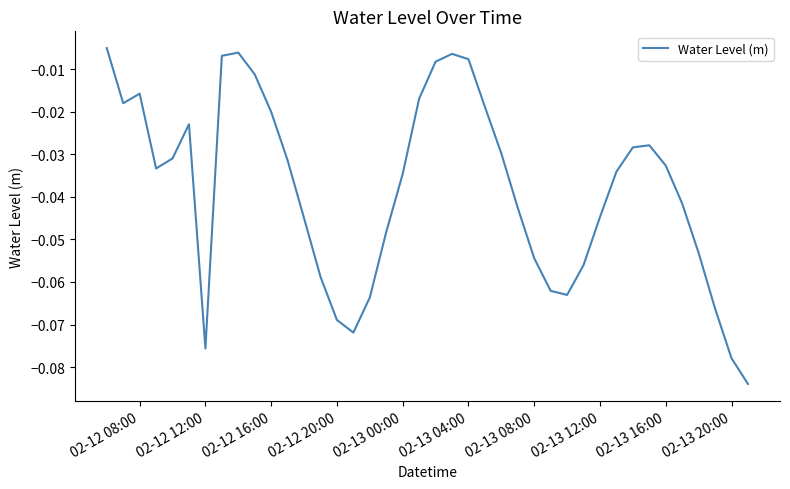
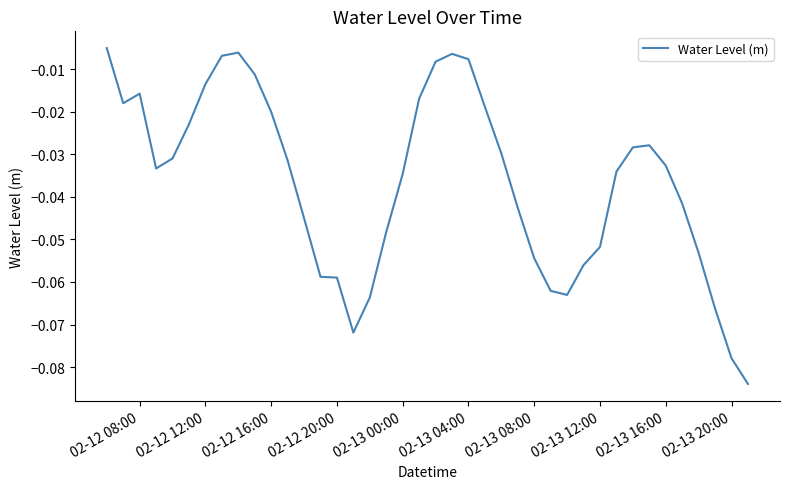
  {
    "02-12 08:00": -0.016,
-   "02-12 12:00": -0.076,
+   "02-12 12:00": -0.014,
    "02-12 16:00": -0.020,
-   "02-12 20:00": -0.069,
+   "02-12 20:00": -0.059,
    "02-13 00:00": -0.035,
    "02-13 04:00": -0.008,
    "02-13 08:00": -0.054,
-   "02-13 12:00": -0.045,
+   "02-13 12:00": -0.052,
    "02-13 16:00": -0.033,
    "02-13 20:00": -0.078
  }
